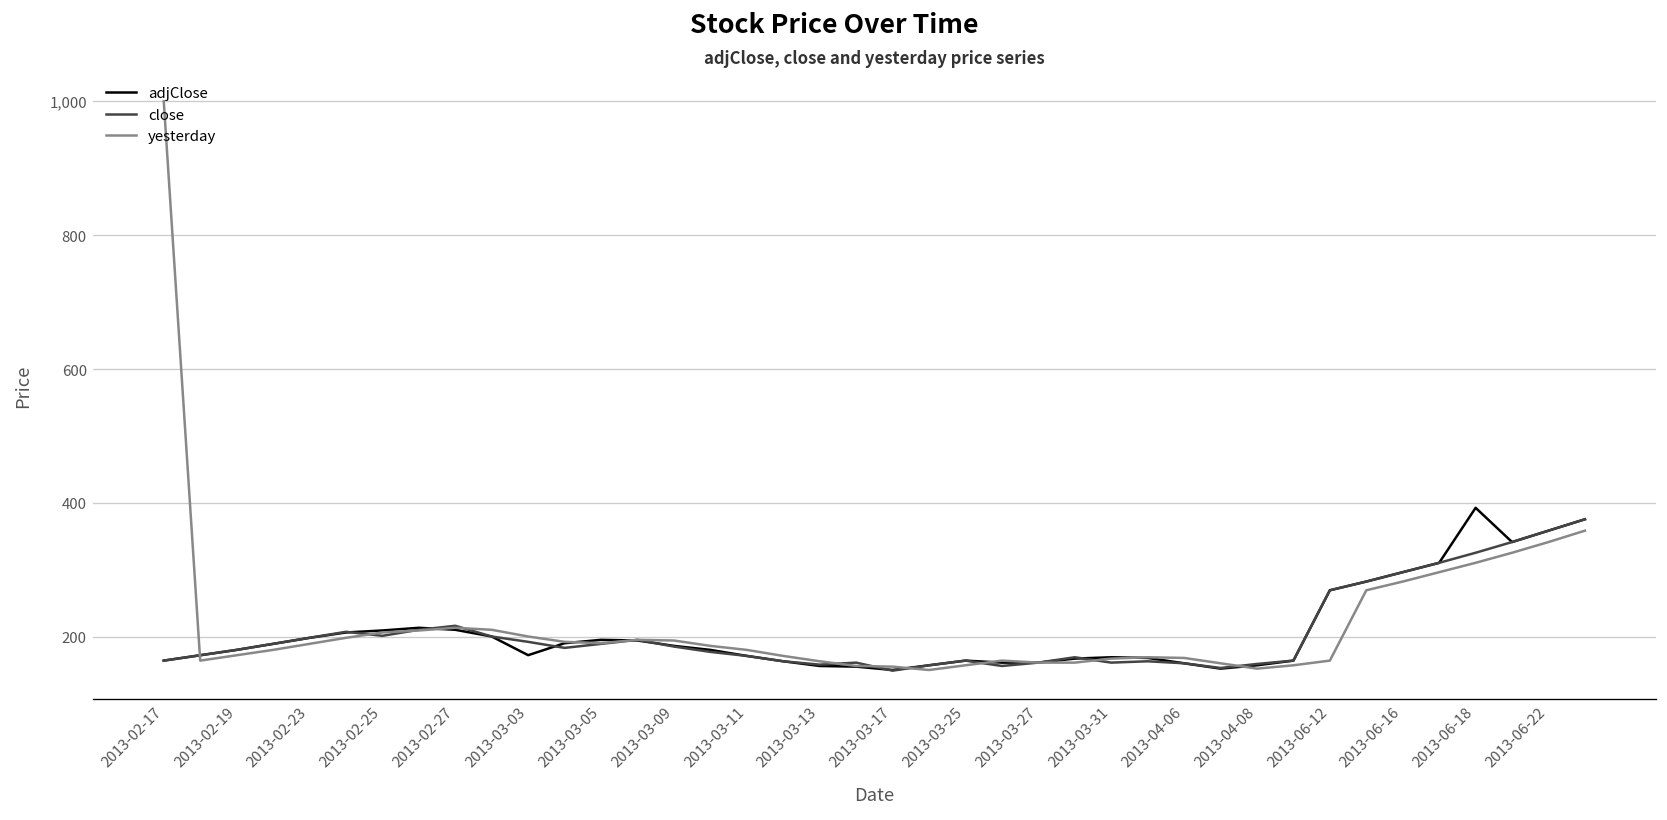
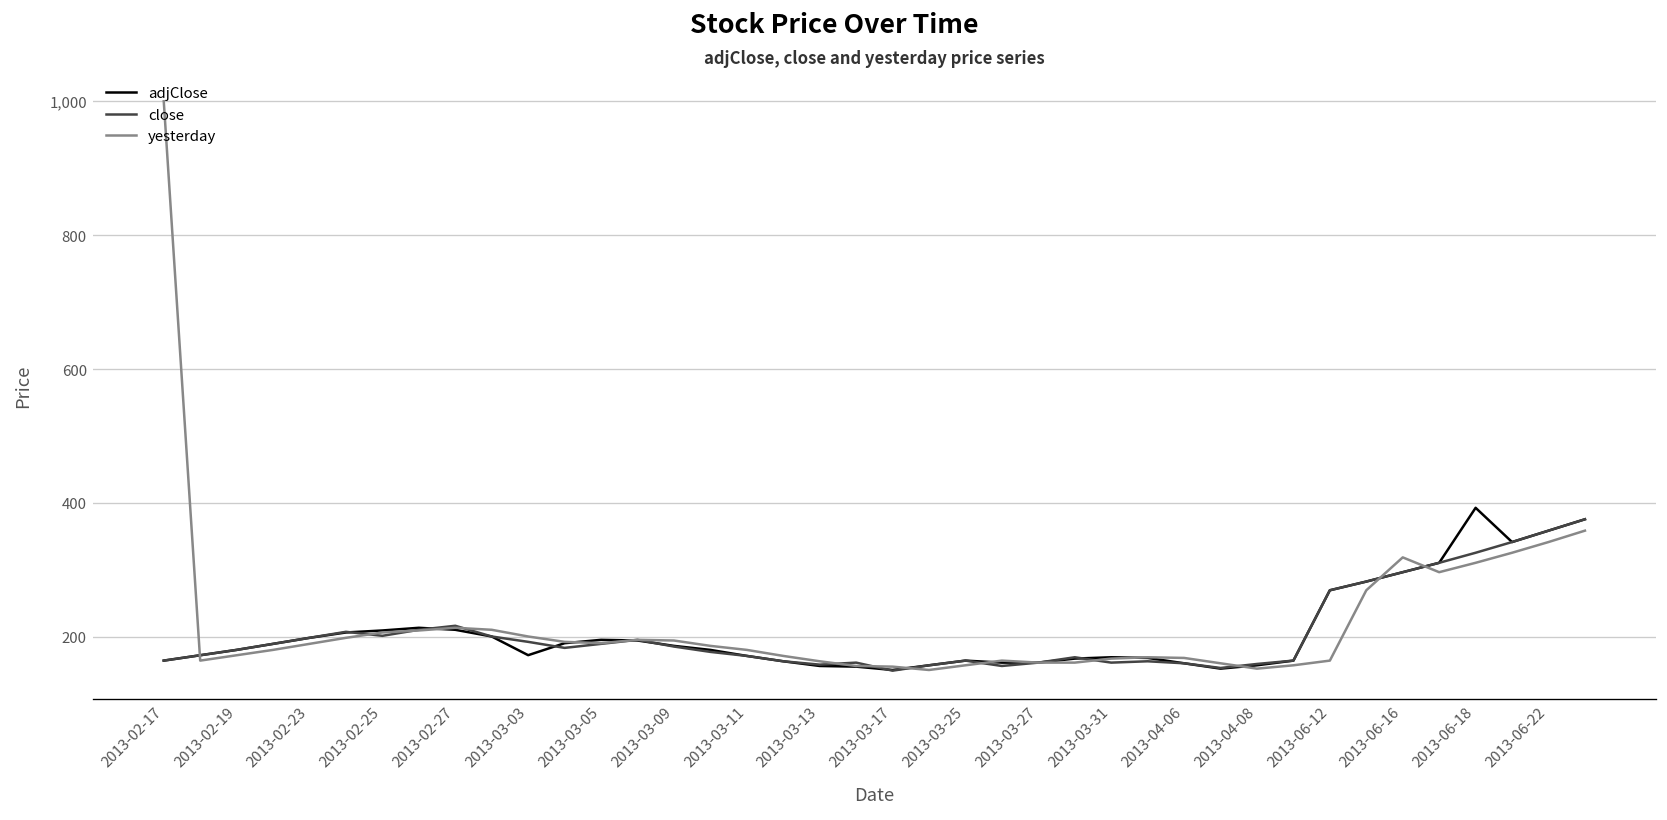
  {
    "adjClose": {
      "2013-03-03": "170",
      "2013-03-05": "200",
      "2013-06-18": "390"
    },
    "close": {
      "2013-02-25": "200",
      "2013-03-03": "190",
      "2013-03-31": "160",
      "2013-06-18": "330"
    },
    "yesterday": {
      "2013-02-17": "1,000",
      "2013-02-19": "170",
      "2013-02-23": "190",
      "2013-03-03": "200",
      "2013-03-09": "200",
      "2013-03-11": "180",
      "2013-03-13": "160",
      "2013-03-17": "160",
      "2013-03-25": "160",
      "2013-04-06": "170",
      "2013-04-08": "150",
      "2013-06-12": "170",
-     "2013-06-16": "280",
+     "2013-06-16": "320",
      "2013-06-18": "310",
      "2013-06-22": "340"
    }
  }
